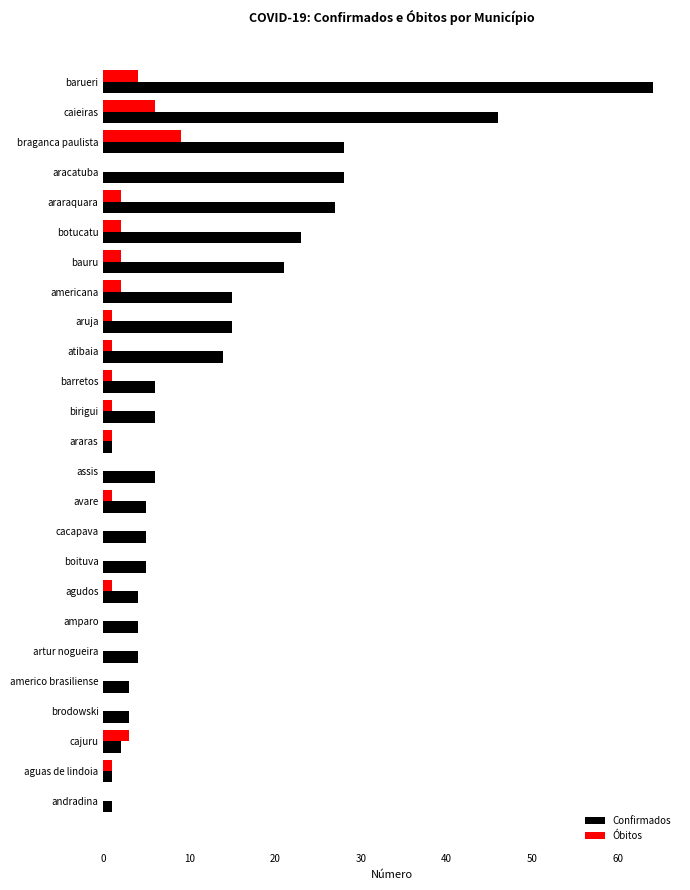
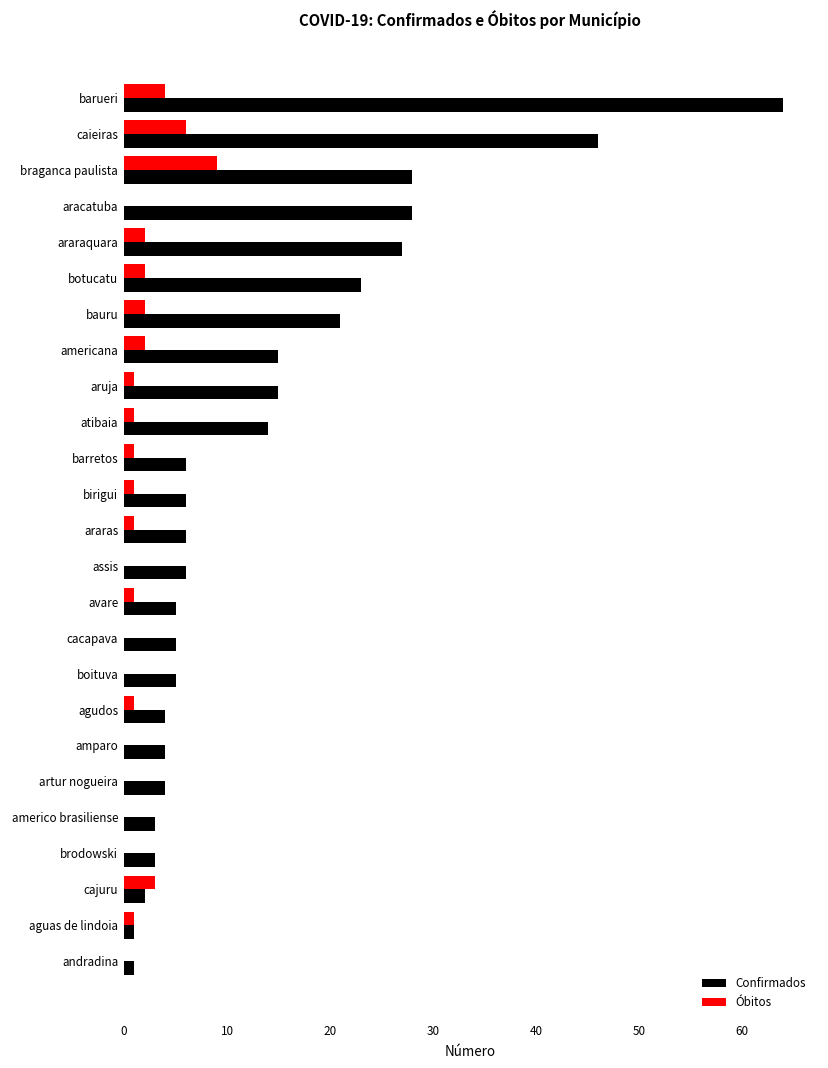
  {
    "Confirmados": {
      "barueri": 64,
      "caieiras": 46,
      "braganca paulista": 28,
      "aracatuba": 28,
      "araraquara": 27,
      "botucatu": 23,
      "bauru": 21,
      "americana": 15,
      "aruja": 15,
      "atibaia": 14,
      "barretos": 6,
      "birigui": 6,
-     "araras": 1,
+     "araras": 6,
      "assis": 6,
      "avare": 5,
      "cacapava": 5,
      "boituva": 5,
      "agudos": 4,
      "amparo": 4,
      "artur nogueira": 4,
      "americo brasiliense": 3,
      "brodowski": 3,
      "cajuru": 2,
      "aguas de lindoia": 1,
      "andradina": 1
    },
    "Óbitos": {
      "barueri": 4,
      "caieiras": 6,
      "braganca paulista": 9,
      "aracatuba": 0,
      "araraquara": 2,
      "botucatu": 2,
      "bauru": 2,
      "americana": 2,
      "aruja": 1,
      "atibaia": 1,
      "barretos": 1,
      "birigui": 1,
      "araras": 1,
      "assis": 0,
      "avare": 1,
      "cacapava": 0,
      "boituva": 0,
      "agudos": 1,
      "amparo": 0,
      "artur nogueira": 0,
      "americo brasiliense": 0,
      "brodowski": 0,
      "cajuru": 3,
      "aguas de lindoia": 1,
      "andradina": 0
    }
  }
